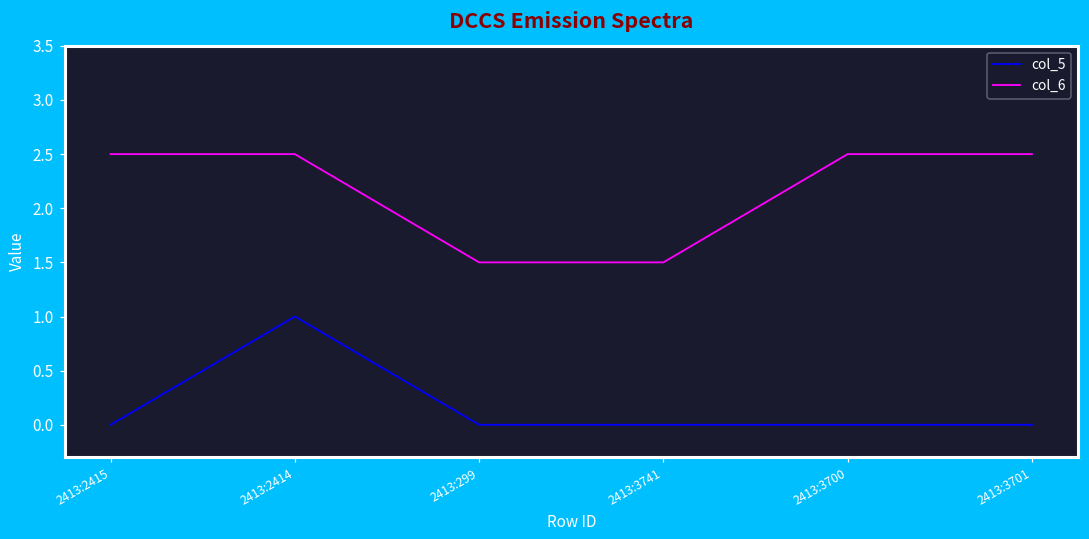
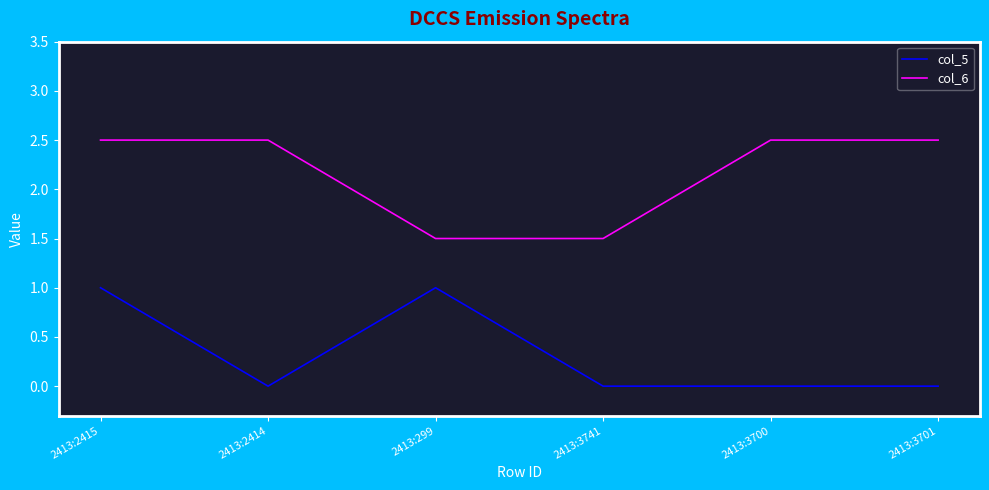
  {
    "col_5": {
-     "2413:2415": 0,
-     "2413:2414": 1,
-     "2413:299": 0,
+     "2413:2415": 1,
+     "2413:2414": 0,
+     "2413:299": 1,
      "2413:3741": 0,
      "2413:3700": 0,
      "2413:3701": 0
    },
    "col_6": {
      "2413:2415": 2.5,
      "2413:2414": 2.5,
      "2413:299": 1.5,
      "2413:3741": 1.5,
      "2413:3700": 2.5,
      "2413:3701": 2.5
    }
  }
